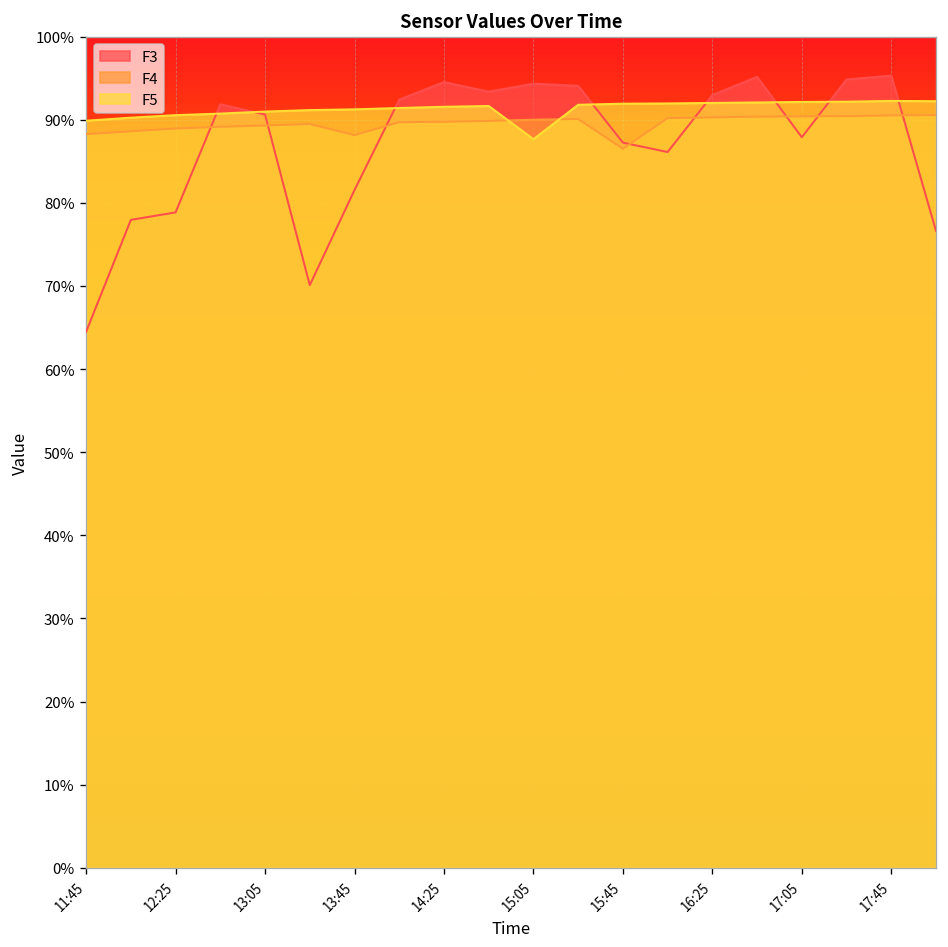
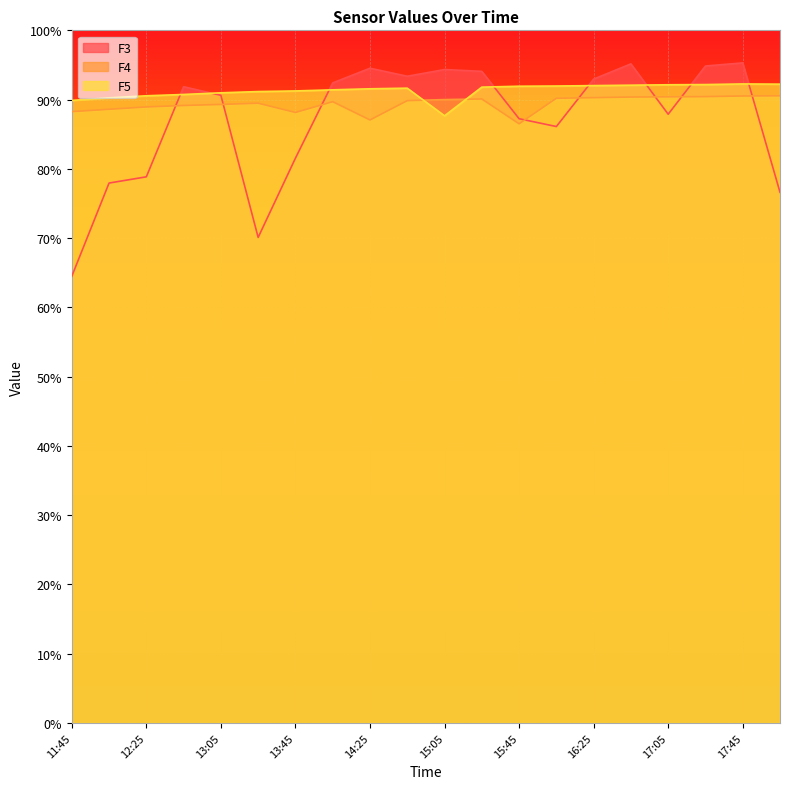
  {
    "F3": {
      "11:45": "64%",
      "12:25": "79%",
      "13:45": "82%",
      "14:25": "95%",
      "15:05": "94%",
      "15:45": "87%",
      "16:25": "93%",
      "17:05": "88%",
      "17:45": "95%"
    },
    "F4": {
      "11:45": "88%",
      "12:25": "89%",
      "13:05": "89%",
      "13:45": "88%",
-     "14:25": "90%",
+     "14:25": "87%",
      "15:05": "90%",
      "15:45": "87%",
      "16:25": "90%",
      "17:05": "90%",
      "17:45": "91%"
    },
    "F5": {
      "11:45": "90%",
      "12:25": "91%",
      "13:45": "91%",
      "14:25": "92%",
      "15:05": "88%",
      "15:45": "92%",
      "16:25": "92%",
      "17:05": "92%",
      "17:45": "92%"
    }
  }
